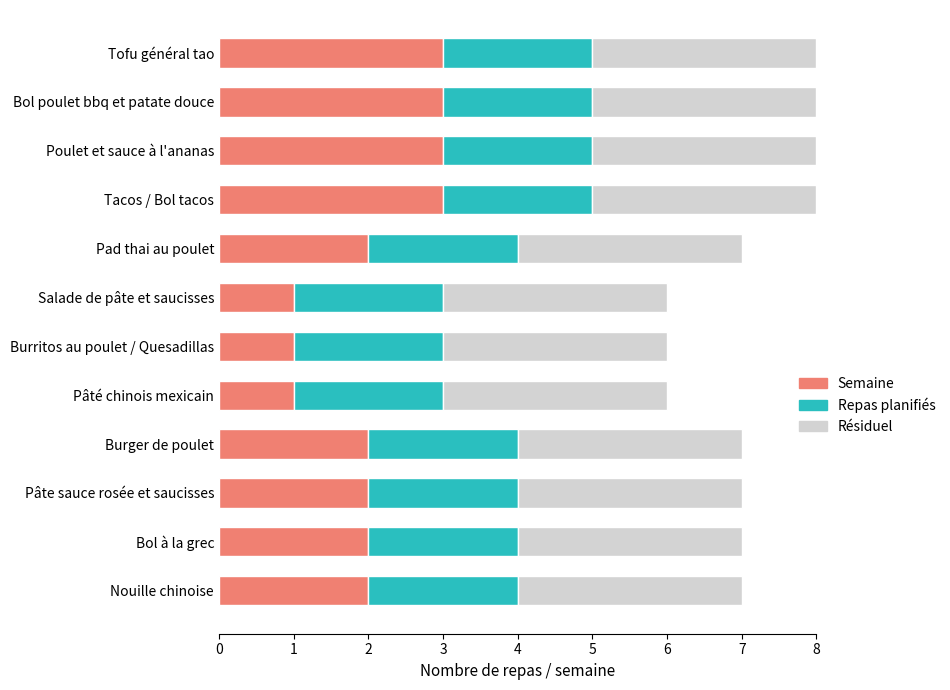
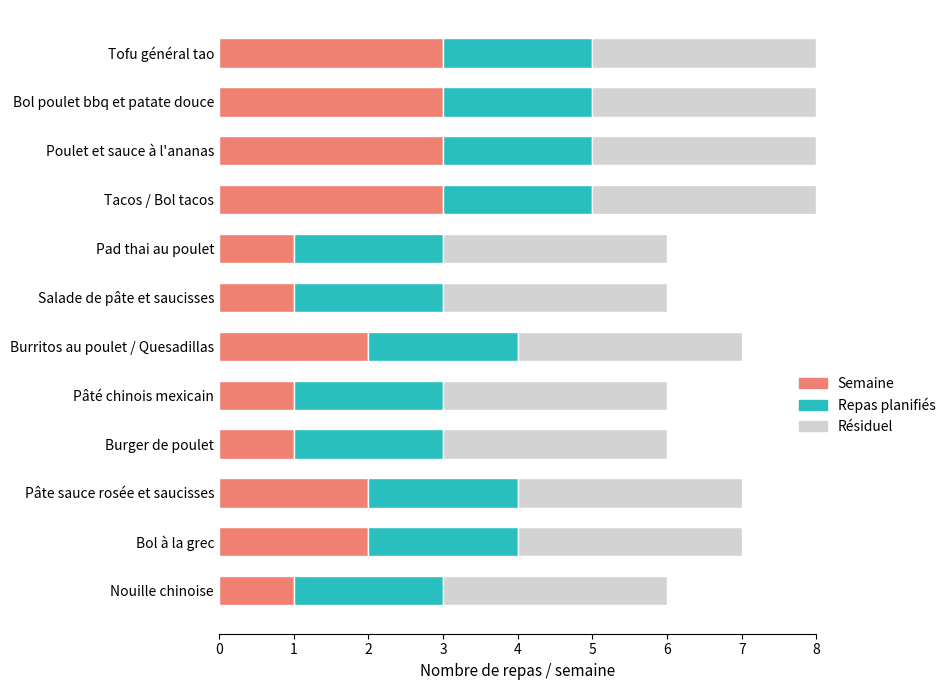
  {
    "Semaine": {
      "Tofu général tao": 3,
      "Bol poulet bbq et patate douce": 3,
      "Poulet et sauce à l'ananas": 3,
      "Tacos / Bol tacos": 3,
-     "Pad thai au poulet": 2,
+     "Pad thai au poulet": 1,
      "Salade de pâte et saucisses": 1,
-     "Burritos au poulet / Quesadillas": 1,
+     "Burritos au poulet / Quesadillas": 2,
      "Pâté chinois mexicain": 1,
-     "Burger de poulet": 2,
+     "Burger de poulet": 1,
      "Pâte sauce rosée et saucisses": 2,
      "Bol à la grec": 2,
-     "Nouille chinoise": 2
+     "Nouille chinoise": 1
    },
    "Repas planifiés": {
      "Tofu général tao": 2,
      "Bol poulet bbq et patate douce": 2,
      "Poulet et sauce à l'ananas": 2,
      "Tacos / Bol tacos": 2,
      "Pad thai au poulet": 2,
      "Salade de pâte et saucisses": 2,
      "Burritos au poulet / Quesadillas": 2,
      "Pâté chinois mexicain": 2,
      "Burger de poulet": 2,
      "Pâte sauce rosée et saucisses": 2,
      "Bol à la grec": 2,
      "Nouille chinoise": 2
    },
    "Résiduel": {
      "Tofu général tao": 3,
      "Bol poulet bbq et patate douce": 3,
      "Poulet et sauce à l'ananas": 3,
      "Tacos / Bol tacos": 3,
      "Pad thai au poulet": 3,
      "Salade de pâte et saucisses": 3,
      "Burritos au poulet / Quesadillas": 3,
      "Pâté chinois mexicain": 3,
      "Burger de poulet": 3,
      "Pâte sauce rosée et saucisses": 3,
      "Bol à la grec": 3,
      "Nouille chinoise": 3
    }
  }
